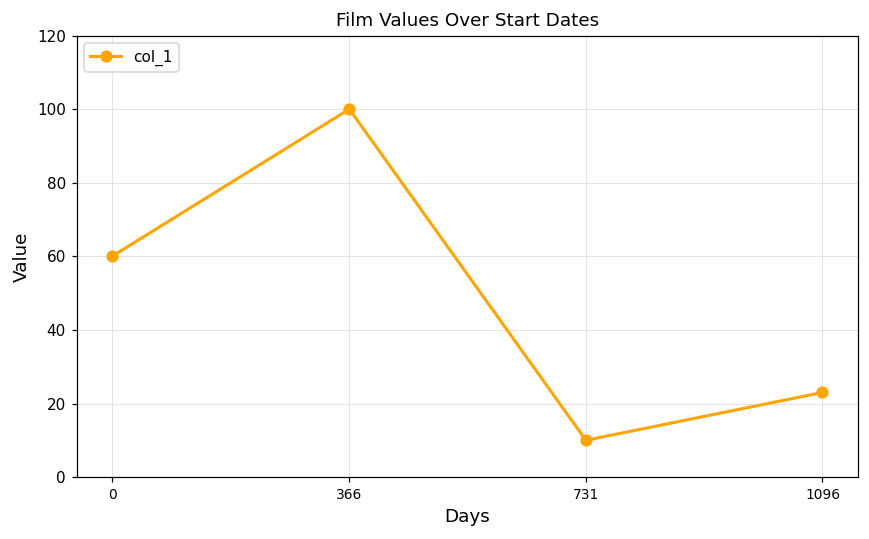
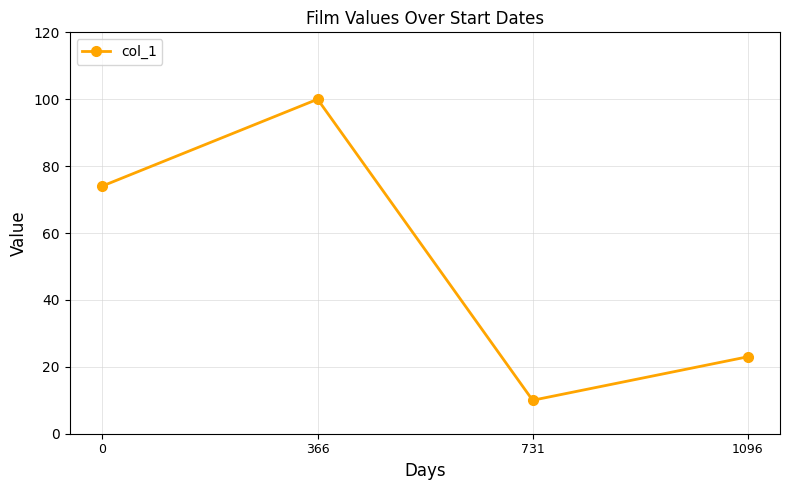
  {
-   "0": 60,
+   "0": 74,
    "366": 100,
    "731": 10,
    "1096": 23
  }
